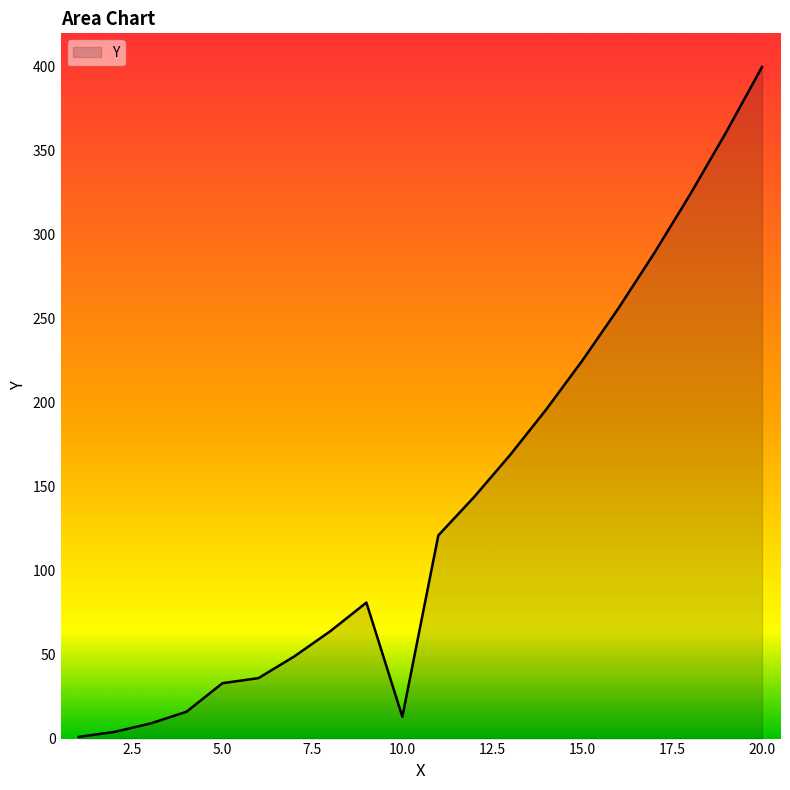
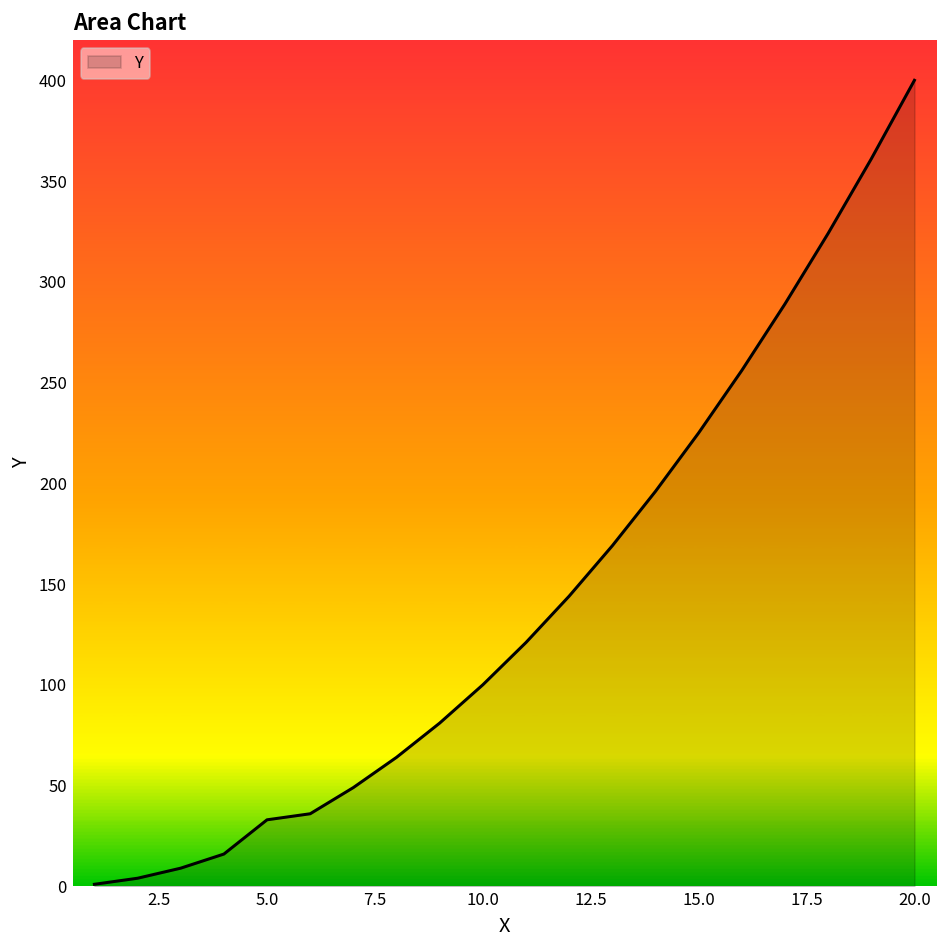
  {
    "5.0": 33,
-   "10.0": 13,
+   "10.0": 100,
    "15.0": 225,
    "20.0": 400
  }
